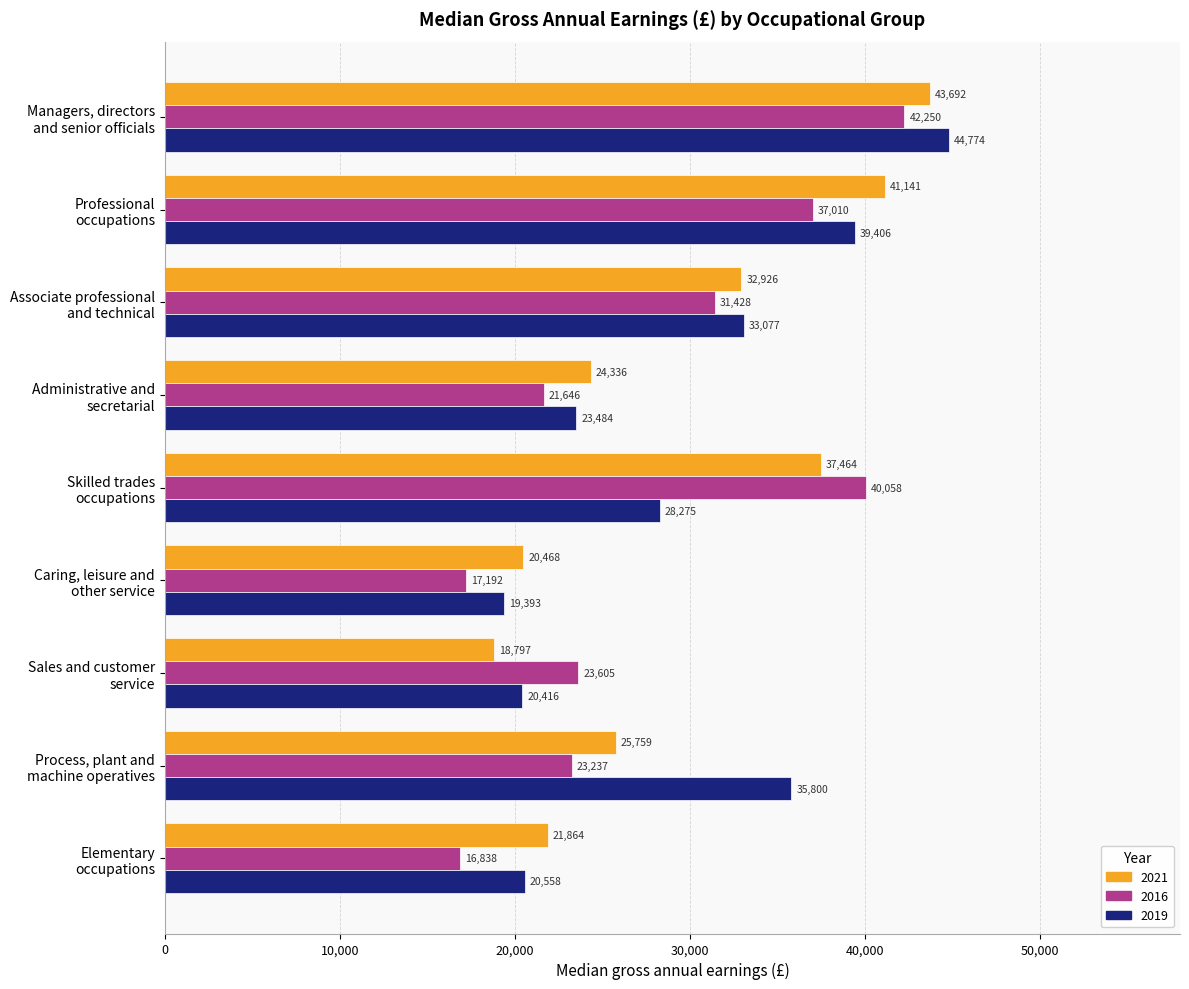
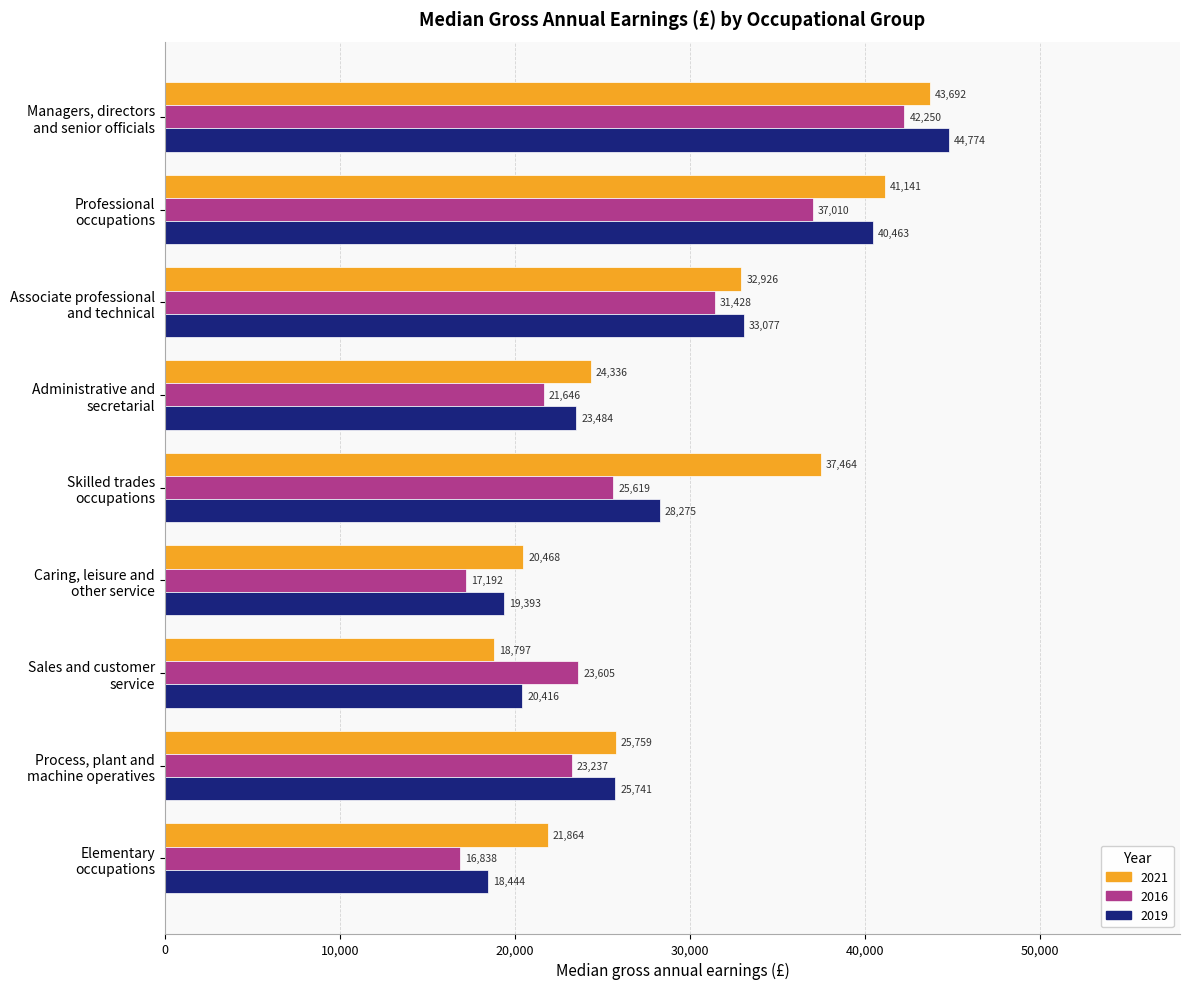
  {
    "2021": {
      "Managers, directors and senior officials": "43,692",
      "Professional occupations": "41,141",
      "Associate professional and technical": "32,926",
      "Administrative and secretarial": "24,336",
      "Skilled trades occupations": "37,464",
      "Caring, leisure and other service": "20,468",
      "Sales and customer service": "18,797",
      "Process, plant and machine operatives": "25,759",
      "Elementary occupations": "21,864"
    },
    "2016": {
      "Managers, directors and senior officials": "42,250",
      "Professional occupations": "37,010",
      "Associate professional and technical": "31,428",
      "Administrative and secretarial": "21,646",
-     "Skilled trades occupations": "40,058",
+     "Skilled trades occupations": "25,619",
      "Caring, leisure and other service": "17,192",
      "Sales and customer service": "23,605",
      "Process, plant and machine operatives": "23,237",
      "Elementary occupations": "16,838"
    },
    "2019": {
      "Managers, directors and senior officials": "44,774",
-     "Professional occupations": "39,406",
+     "Professional occupations": "40,463",
      "Associate professional and technical": "33,077",
      "Administrative and secretarial": "23,484",
      "Skilled trades occupations": "28,275",
      "Caring, leisure and other service": "19,393",
      "Sales and customer service": "20,416",
-     "Process, plant and machine operatives": "35,800",
-     "Elementary occupations": "20,558"
+     "Process, plant and machine operatives": "25,741",
+     "Elementary occupations": "18,444"
    }
  }
